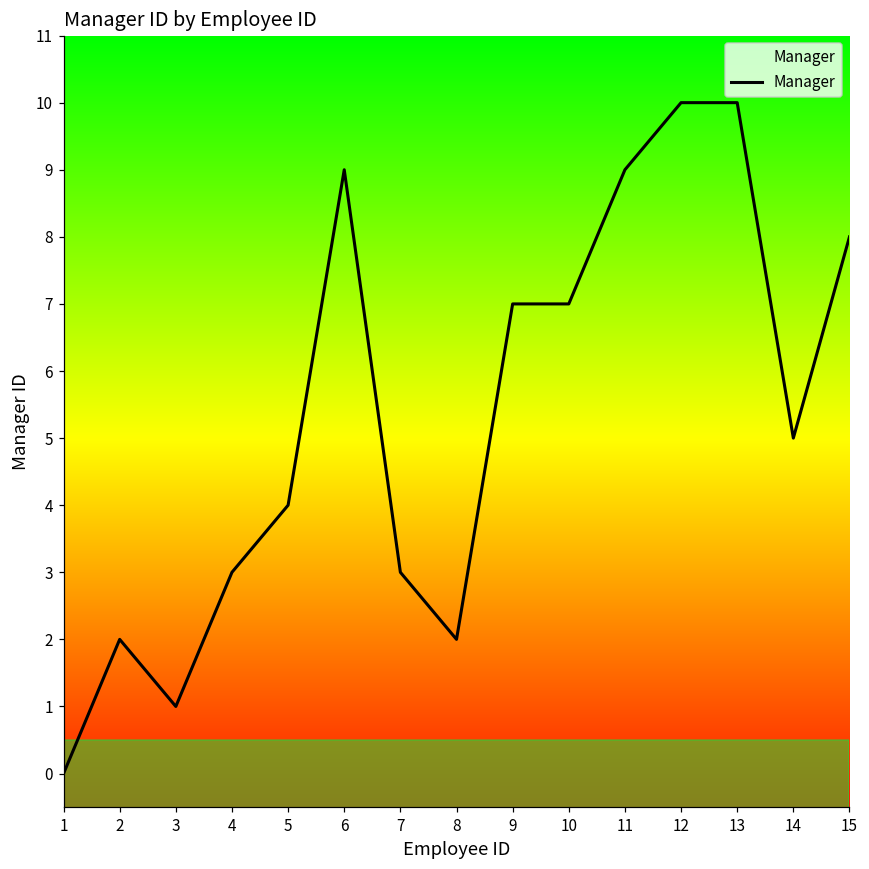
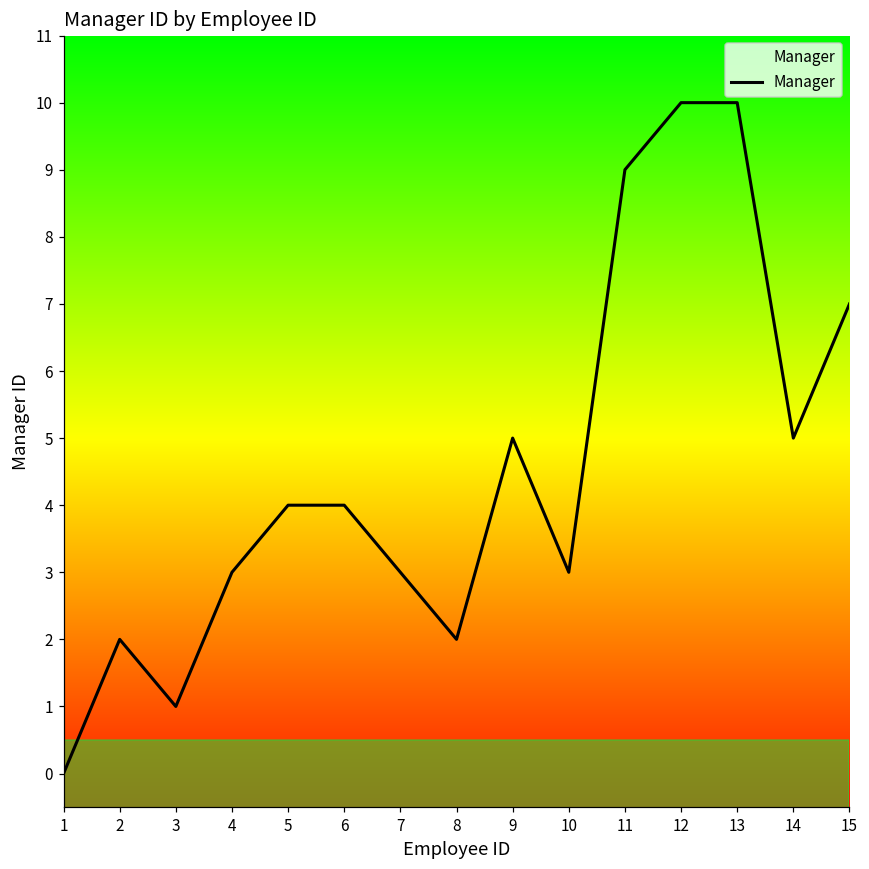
  {
    "2": 2,
    "3": 1,
    "4": 3,
    "5": 4,
-   "6": 9,
+   "6": 4,
    "7": 3,
    "8": 2,
-   "9": 7,
-   "10": 7,
+   "9": 5,
+   "10": 3,
    "11": 9,
    "12": 10,
    "13": 10,
    "14": 5,
-   "15": 8
+   "15": 7
  }
